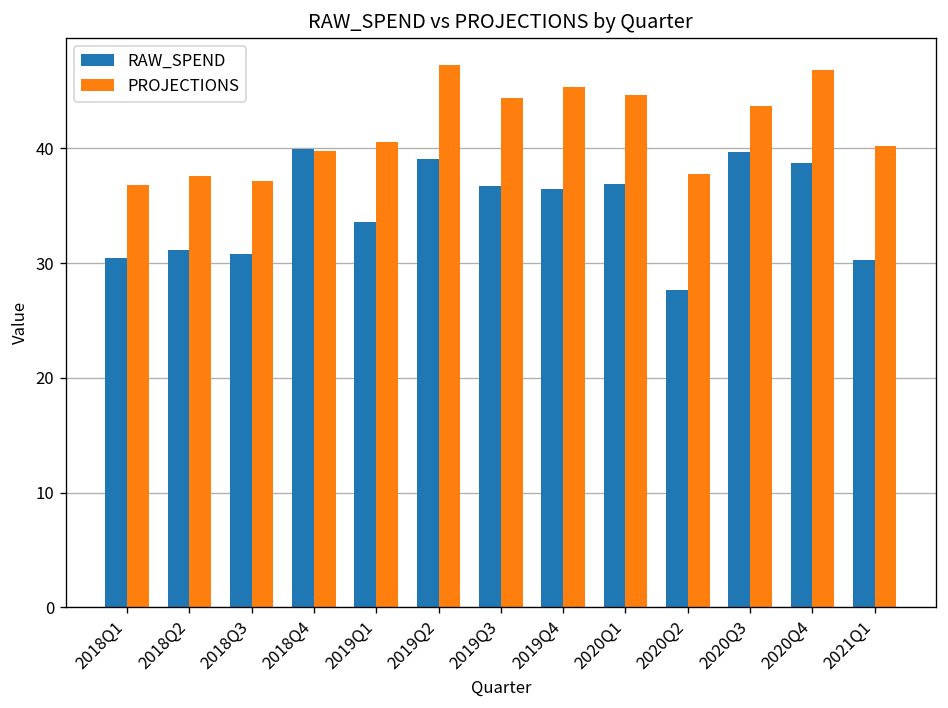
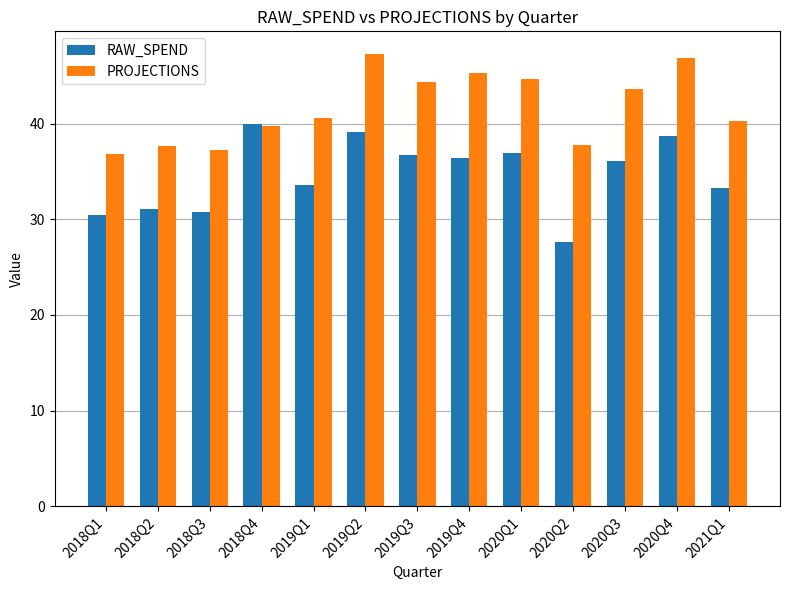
  {
    "RAW_SPEND": {
      "2018Q1": 30,
      "2018Q2": 31,
      "2018Q3": 31,
      "2018Q4": 40,
      "2019Q1": 34,
      "2019Q2": 39,
      "2019Q3": 37,
      "2019Q4": 36,
      "2020Q1": 37,
      "2020Q2": 28,
-     "2020Q3": 40,
+     "2020Q3": 36,
      "2020Q4": 39,
-     "2021Q1": 30
+     "2021Q1": 33
    },
    "PROJECTIONS": {
      "2018Q1": 37,
      "2018Q2": 38,
      "2018Q3": 37,
      "2018Q4": 40,
      "2019Q1": 41,
      "2019Q2": 47,
      "2019Q3": 44,
      "2019Q4": 45,
      "2020Q1": 45,
      "2020Q2": 38,
      "2020Q3": 44,
      "2020Q4": 47,
      "2021Q1": 40
    }
  }
